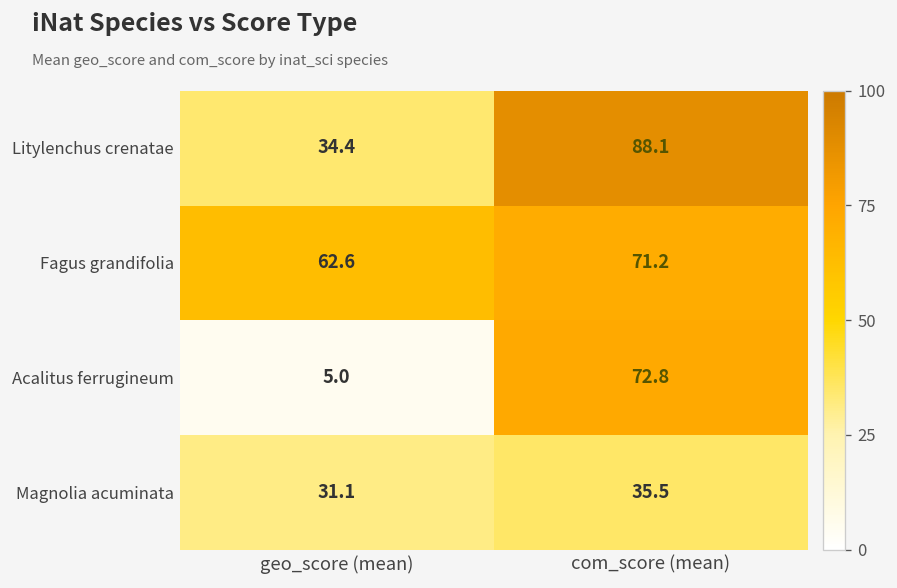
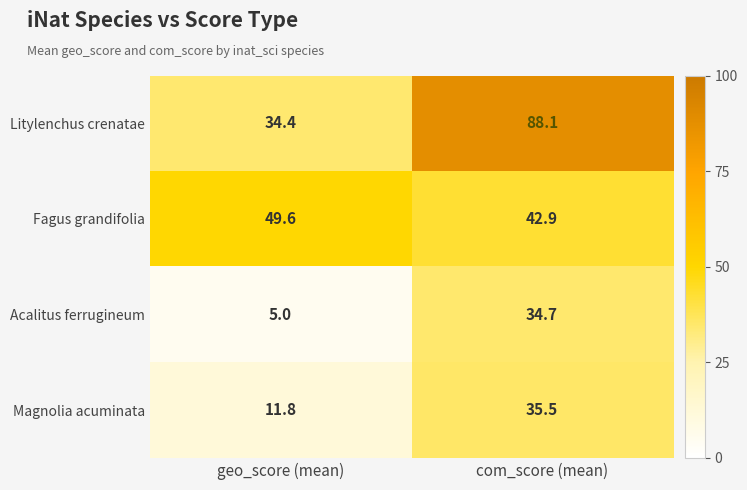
  {
    "Litylenchus crenatae": {
      "geo_score (mean)": 34.4,
      "com_score (mean)": 88.1
    },
    "Fagus grandifolia": {
-     "geo_score (mean)": 62.6,
-     "com_score (mean)": 71.2
+     "geo_score (mean)": 49.6,
+     "com_score (mean)": 42.9
    },
    "Acalitus ferrugineum": {
      "geo_score (mean)": 5.0,
-     "com_score (mean)": 72.8
+     "com_score (mean)": 34.7
    },
    "Magnolia acuminata": {
-     "geo_score (mean)": 31.1,
+     "geo_score (mean)": 11.8,
      "com_score (mean)": 35.5
    }
  }
